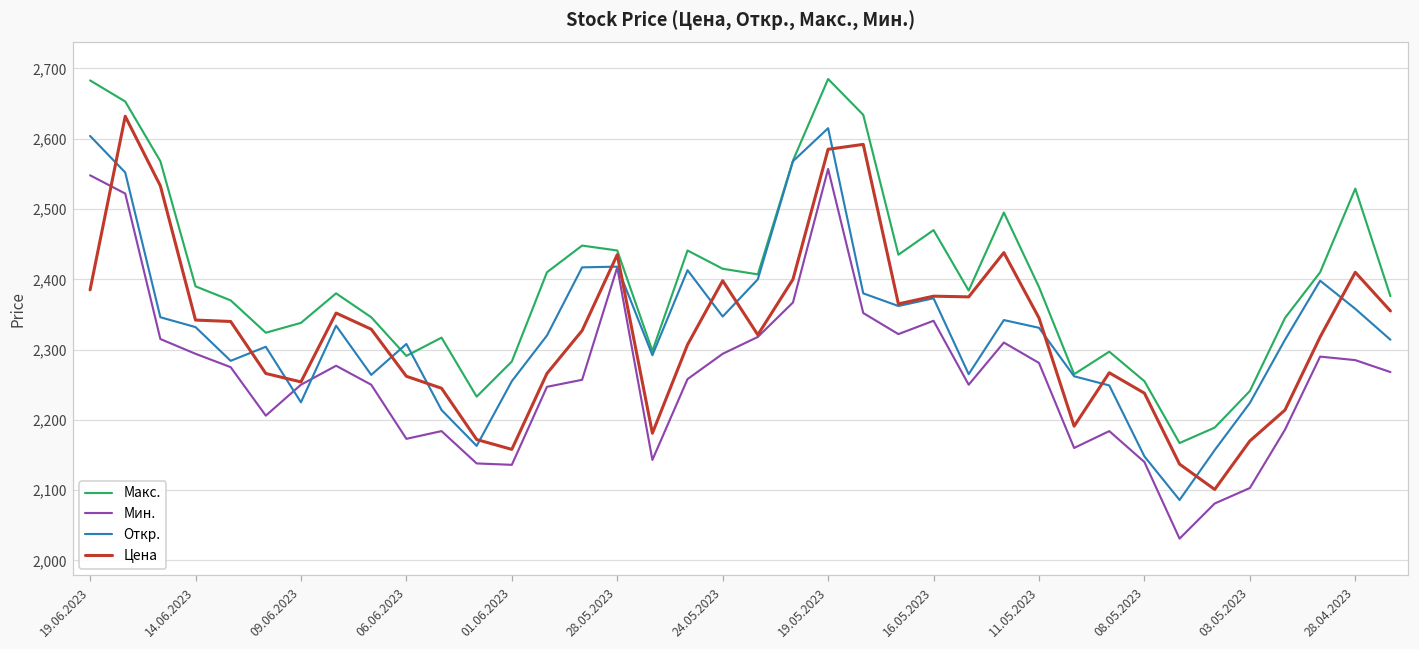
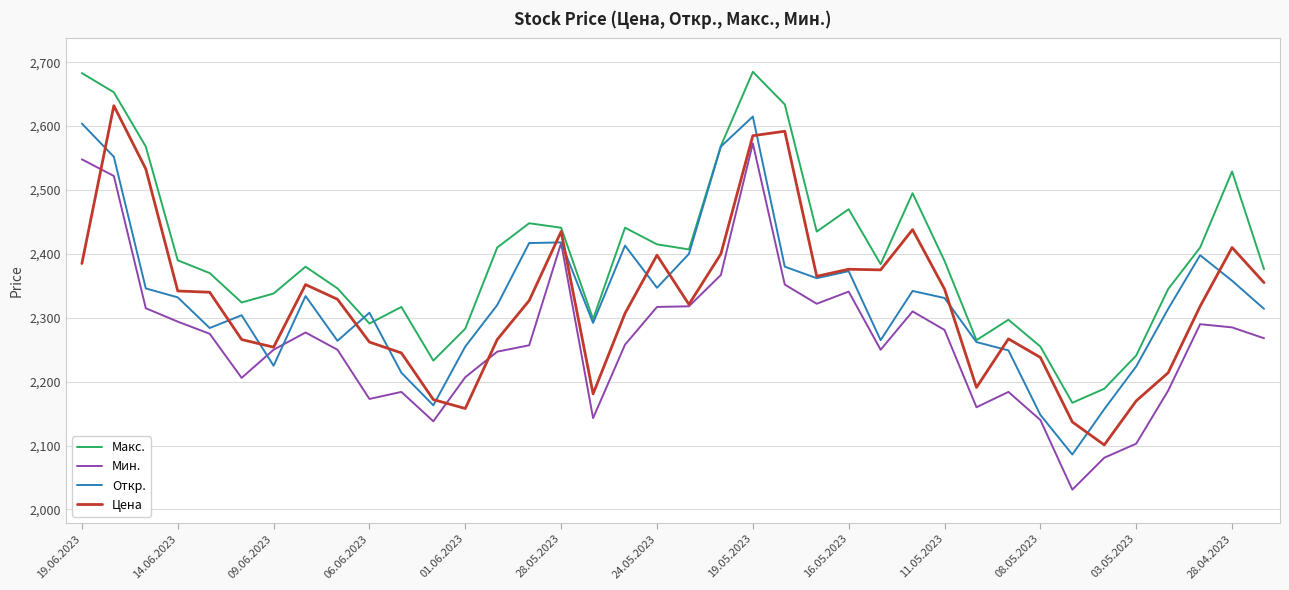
  {
    "Макс.": {
      "19.06.2023": "2,680",
      "14.06.2023": "2,390",
      "09.06.2023": "2,340",
      "06.06.2023": "2,290",
      "01.06.2023": "2,280",
      "28.05.2023": "2,440",
      "24.05.2023": "2,420",
      "19.05.2023": "2,690",
      "16.05.2023": "2,470",
      "11.05.2023": "2,390",
      "08.05.2023": "2,260",
      "03.05.2023": "2,240",
      "28.04.2023": "2,530"
    },
    "Мин.": {
      "19.06.2023": "2,550",
      "14.06.2023": "2,290",
      "06.06.2023": "2,170",
-     "01.06.2023": "2,140",
-     "24.05.2023": "2,290",
-     "19.05.2023": "2,560",
+     "01.06.2023": "2,210",
+     "24.05.2023": "2,320",
+     "19.05.2023": "2,570",
      "16.05.2023": "2,340",
      "11.05.2023": "2,280",
      "08.05.2023": "2,140",
      "03.05.2023": "2,100",
      "28.04.2023": "2,290"
    },
    "Откр.": {
      "19.06.2023": "2,600",
      "14.06.2023": "2,330",
      "09.06.2023": "2,230",
      "06.06.2023": "2,310",
      "01.06.2023": "2,260",
      "24.05.2023": "2,350",
      "19.05.2023": "2,620",
      "11.05.2023": "2,330",
      "08.05.2023": "2,150",
      "03.05.2023": "2,220",
      "28.04.2023": "2,360"
    },
    "Цена": {
      "19.06.2023": "2,390",
      "14.06.2023": "2,340",
      "06.06.2023": "2,260",
      "01.06.2023": "2,160",
      "28.05.2023": "2,440",
      "24.05.2023": "2,400",
      "19.05.2023": "2,590",
      "11.05.2023": "2,350",
      "08.05.2023": "2,240",
      "03.05.2023": "2,170",
      "28.04.2023": "2,410"
    }
  }
